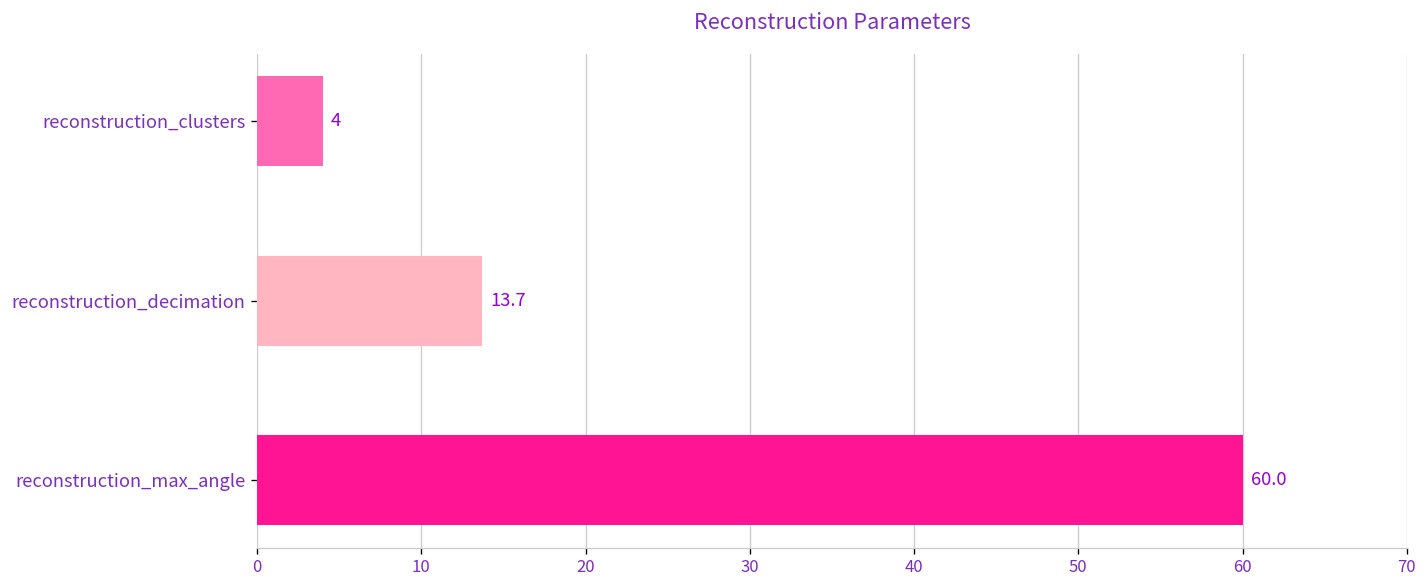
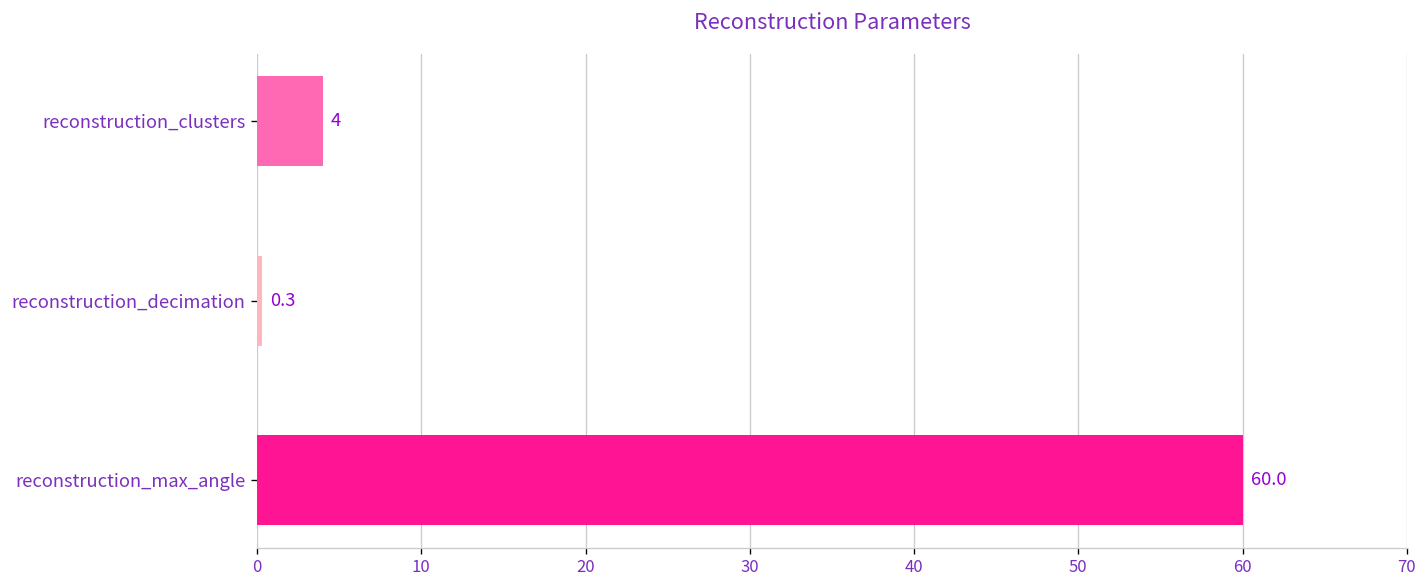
  {
    "reconstruction_clusters": 4,
-   "reconstruction_decimation": 13.7,
+   "reconstruction_decimation": 0.3,
    "reconstruction_max_angle": 60.0
  }
